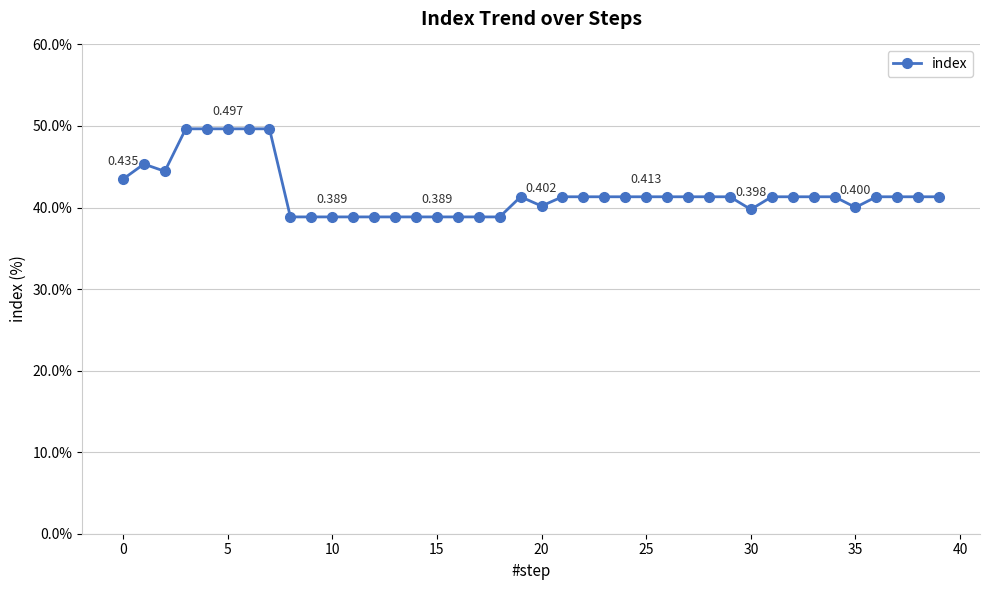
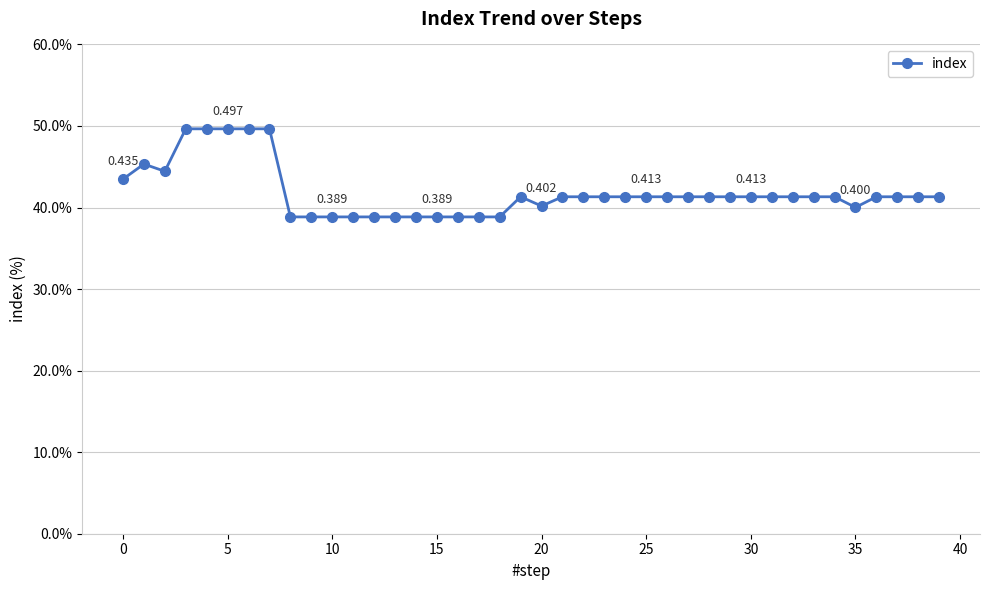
  {
    "0": 0.435,
    "5": 0.497,
    "10": 0.389,
    "15": 0.389,
    "20": 0.402,
    "25": 0.413,
-   "30": 0.398,
+   "30": 0.413,
    "35": 0.400
  }
